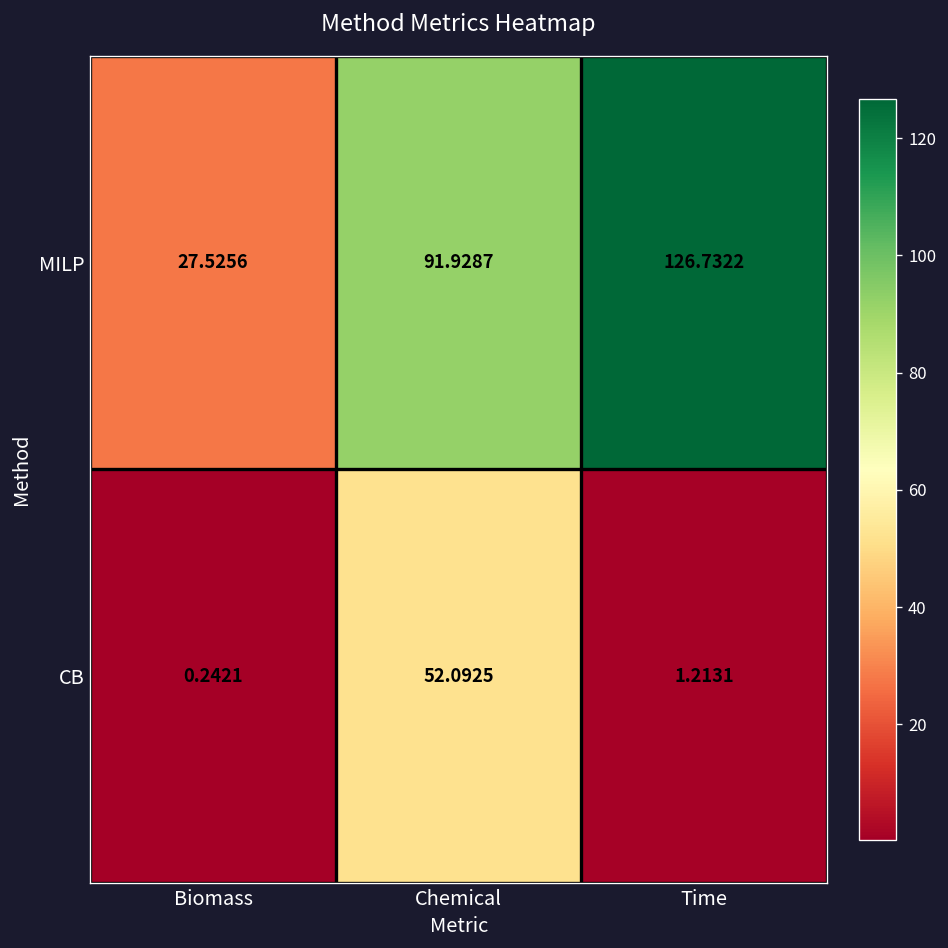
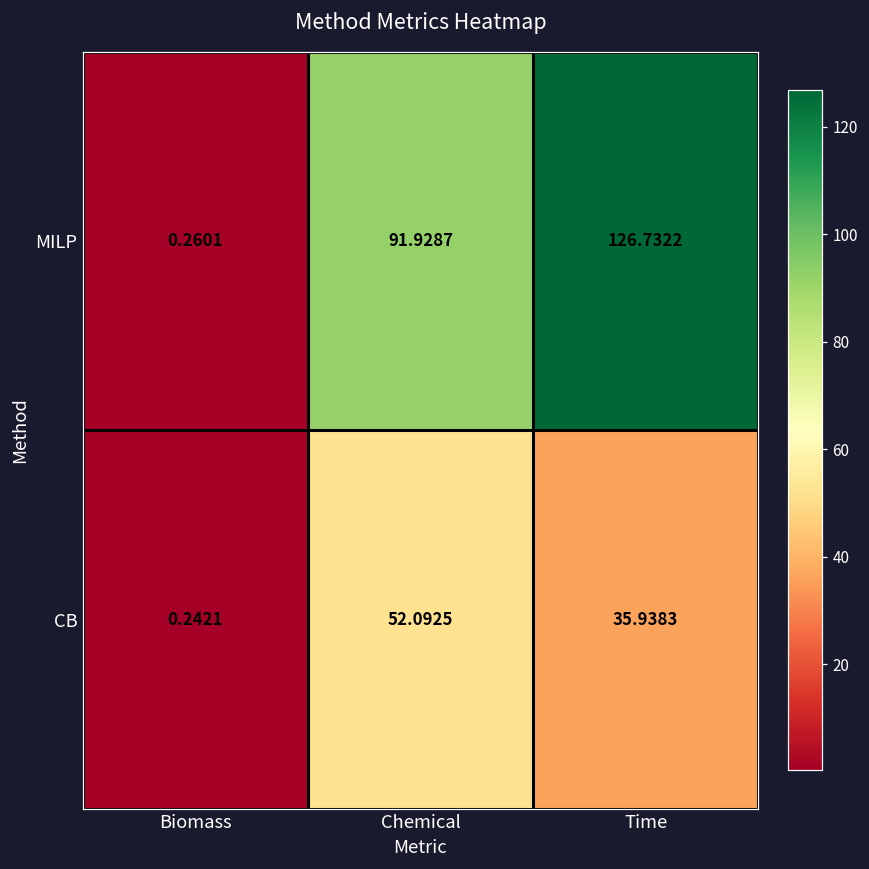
  {
    "MILP": {
-     "Biomass": 27.5256,
+     "Biomass": 0.2601,
      "Chemical": 91.9287,
      "Time": 126.7322
    },
    "CB": {
      "Biomass": 0.2421,
      "Chemical": 52.0925,
-     "Time": 1.2131
+     "Time": 35.9383
    }
  }
